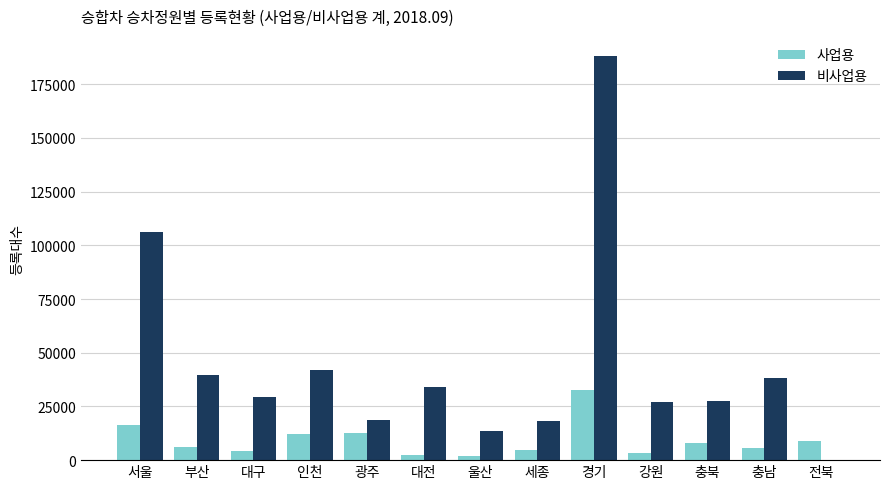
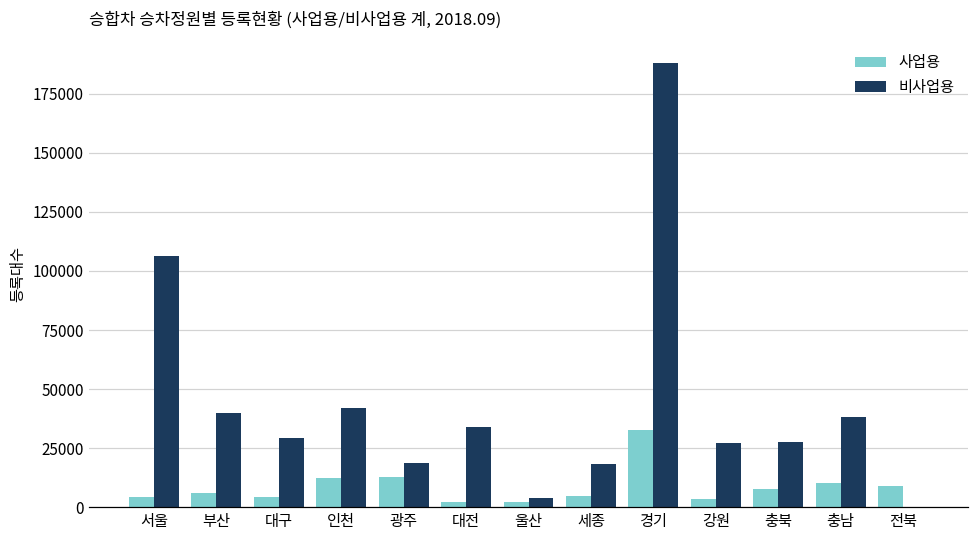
  {
    "사업용": {
-     "서울": 16000,
+     "서울": 4000,
      "부산": 6000,
      "대구": 4000,
      "인천": 12000,
      "광주": 13000,
      "대전": 2000,
      "울산": 2000,
      "세종": 5000,
      "경기": 33000,
      "강원": 3000,
      "충북": 8000,
-     "충남": 6000,
+     "충남": 10000,
      "전북": 9000
    },
    "비사업용": {
      "서울": 106000,
      "부산": 40000,
      "대구": 29000,
      "인천": 42000,
      "광주": 19000,
      "대전": 34000,
-     "울산": 14000,
+     "울산": 4000,
      "세종": 18000,
      "경기": 188000,
      "강원": 27000,
      "충북": 28000,
      "충남": 38000,
      "전북": 0
    }
  }
